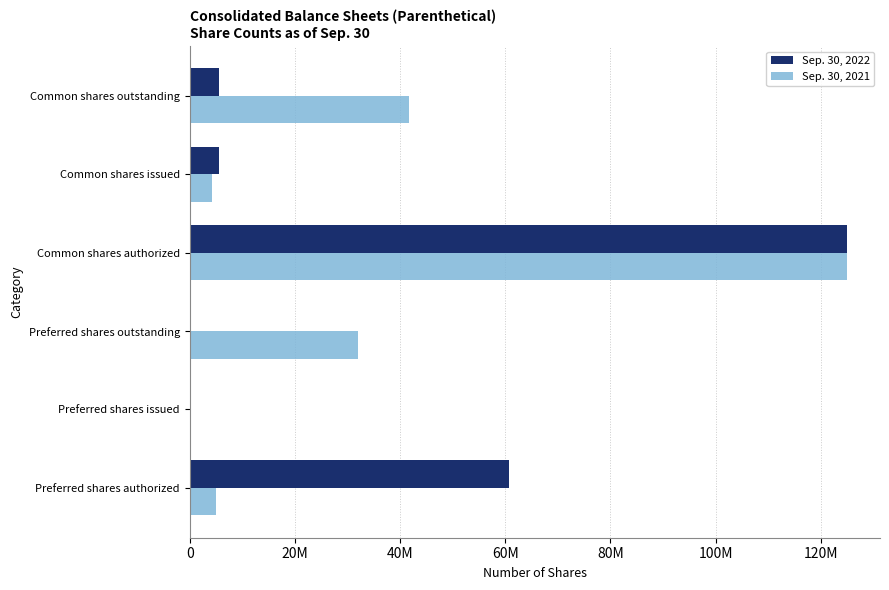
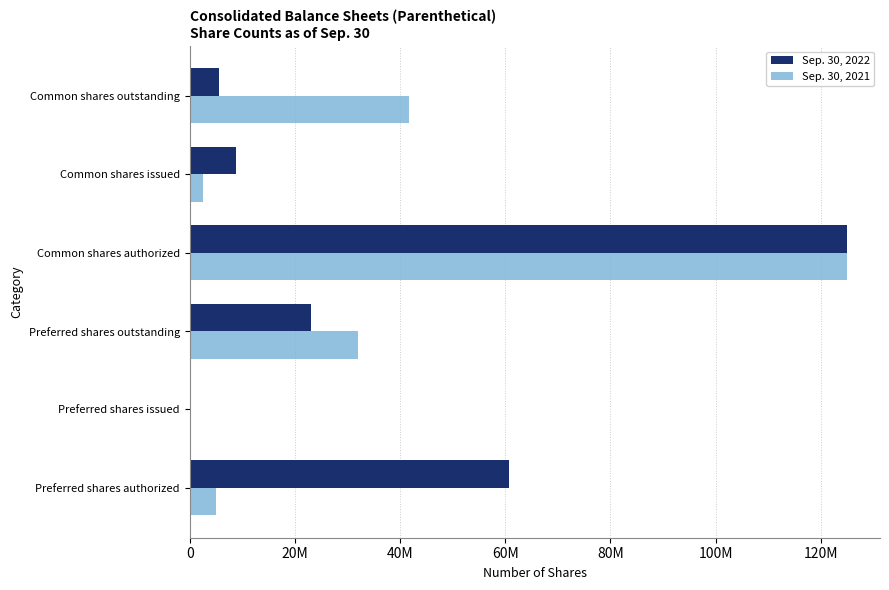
  {
    "Sep. 30, 2022": {
      "Common shares outstanding": 6000000,
-     "Common shares issued": 6000000,
+     "Common shares issued": 9000000,
      "Common shares authorized": 125000000,
-     "Preferred shares outstanding": 0,
+     "Preferred shares outstanding": 23000000,
      "Preferred shares issued": 0,
      "Preferred shares authorized": 61000000
    },
    "Sep. 30, 2021": {
      "Common shares outstanding": 42000000,
-     "Common shares issued": 4000000,
+     "Common shares issued": 3000000,
      "Common shares authorized": 125000000,
      "Preferred shares outstanding": 32000000,
      "Preferred shares issued": 0,
      "Preferred shares authorized": 5000000
    }
  }
